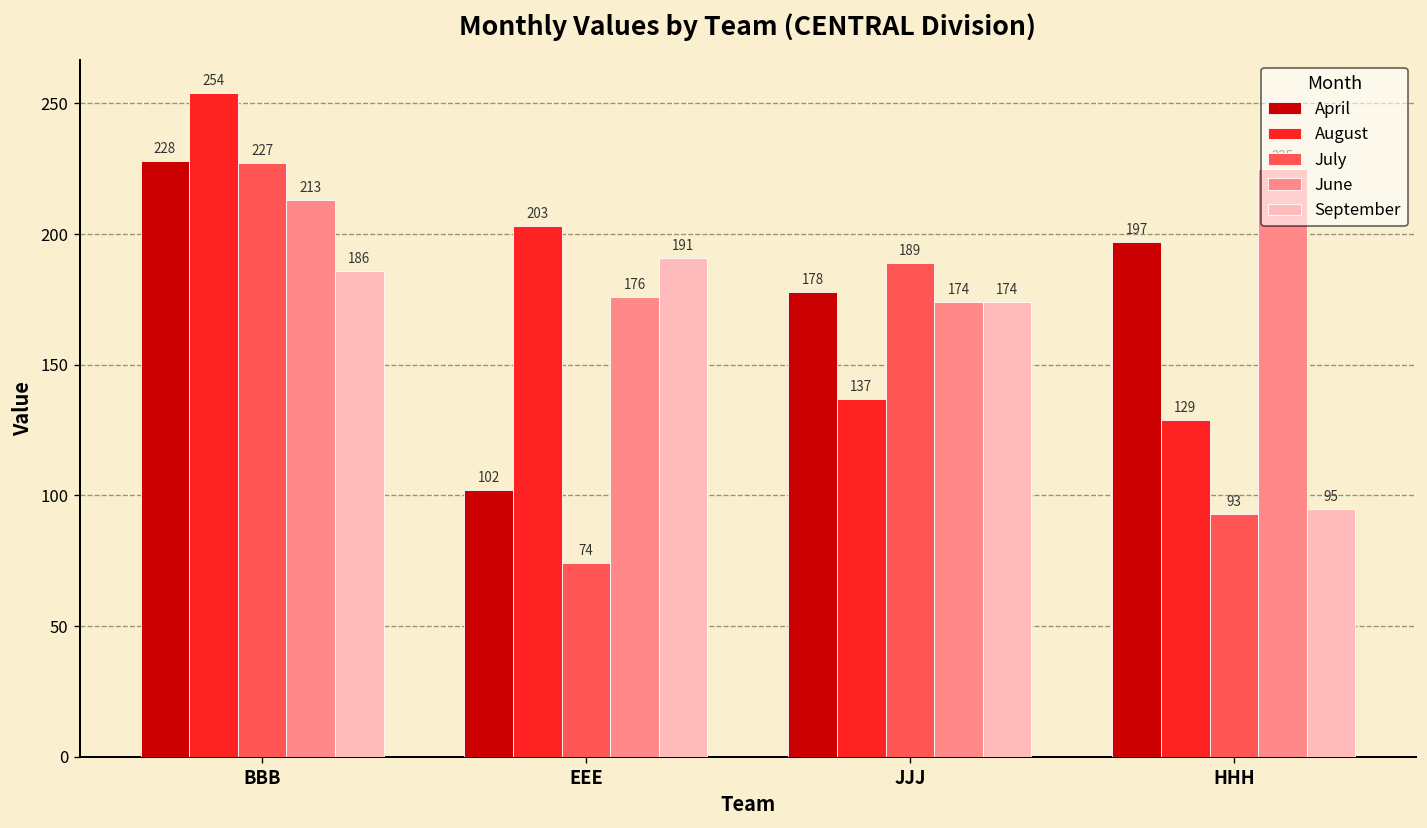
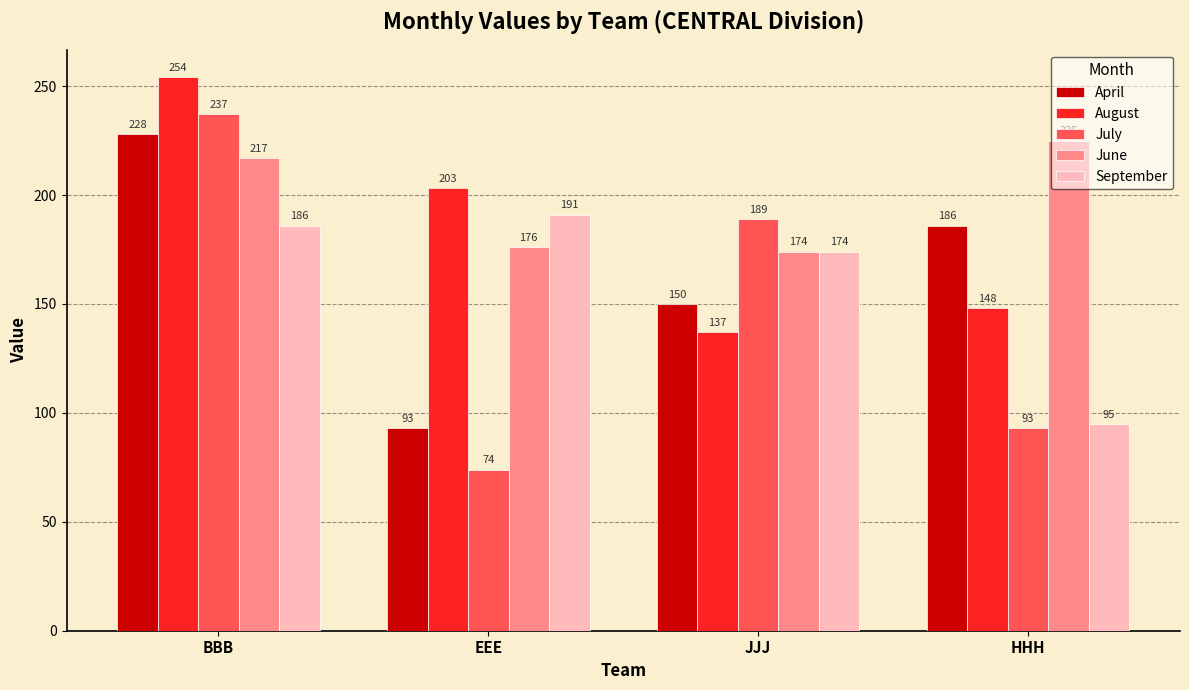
  {
    "April": {
      "BBB": 228,
-     "EEE": 102,
-     "JJJ": 178,
-     "HHH": 197
+     "EEE": 93,
+     "JJJ": 150,
+     "HHH": 186
    },
    "August": {
      "BBB": 254,
      "EEE": 203,
      "JJJ": 137,
-     "HHH": 129
+     "HHH": 148
    },
    "July": {
-     "BBB": 227,
+     "BBB": 237,
      "EEE": 74,
      "JJJ": 189,
      "HHH": 93
    },
    "June": {
-     "BBB": 213,
+     "BBB": 217,
      "EEE": 176,
      "JJJ": 174
    },
    "September": {
      "BBB": 186,
      "EEE": 191,
      "JJJ": 174,
      "HHH": 95
    }
  }
